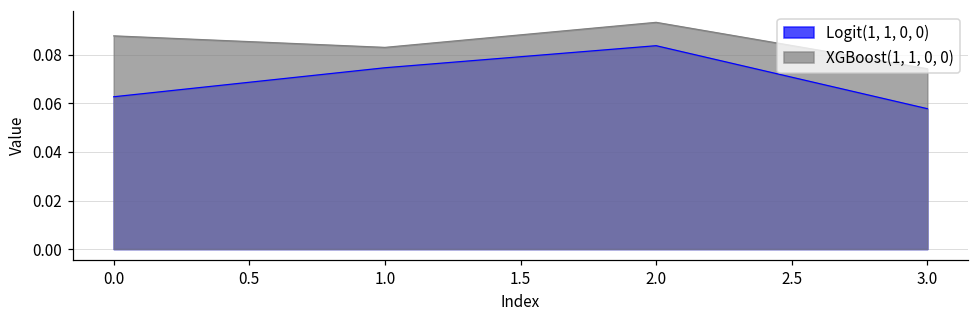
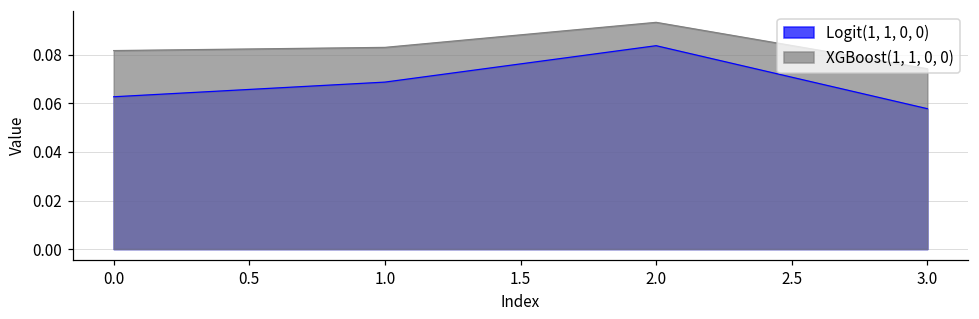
  {
    "Logit(1, 1, 0, 0)": {
      "0.0": 0.063,
-     "1.0": 0.075,
+     "1.0": 0.069,
      "2.0": 0.084,
      "3.0": 0.058
    },
    "XGBoost(1, 1, 0, 0)": {
-     "0.0": 0.088,
+     "0.0": 0.082,
      "1.0": 0.083,
      "2.0": 0.093
    }
  }
